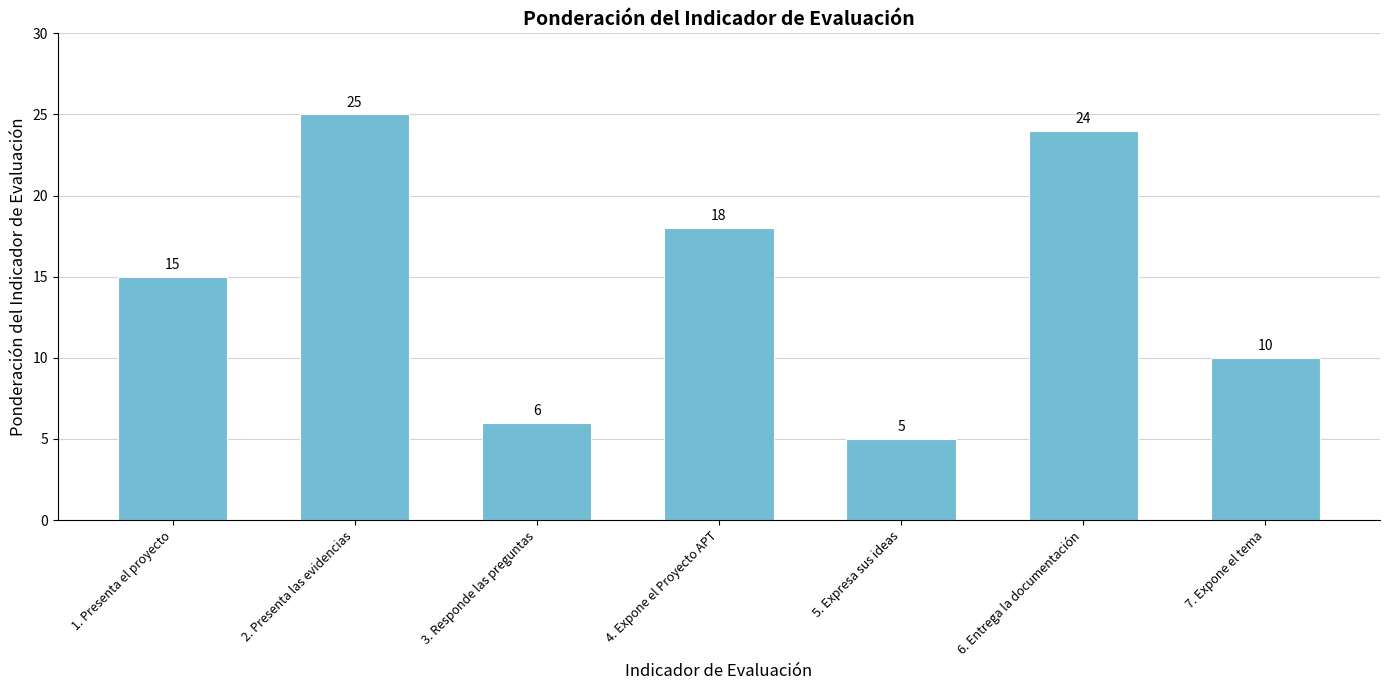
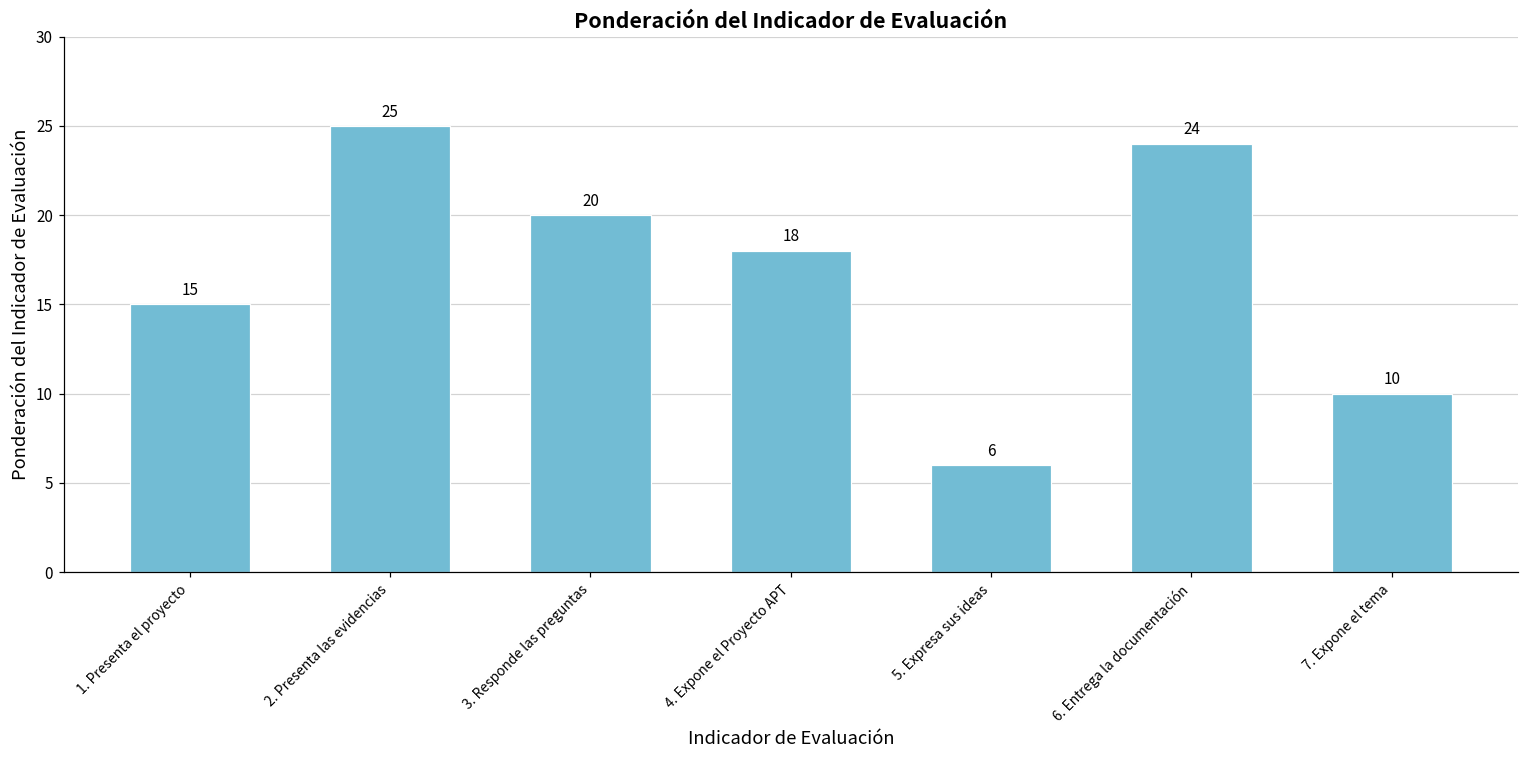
  {
    "1. Presenta el proyecto": 15,
    "2. Presenta las evidencias": 25,
-   "3. Responde las preguntas": 6,
+   "3. Responde las preguntas": 20,
    "4. Expone el Proyecto APT": 18,
-   "5. Expresa sus ideas": 5,
+   "5. Expresa sus ideas": 6,
    "6. Entrega la documentación": 24,
    "7. Expone el tema": 10
  }
